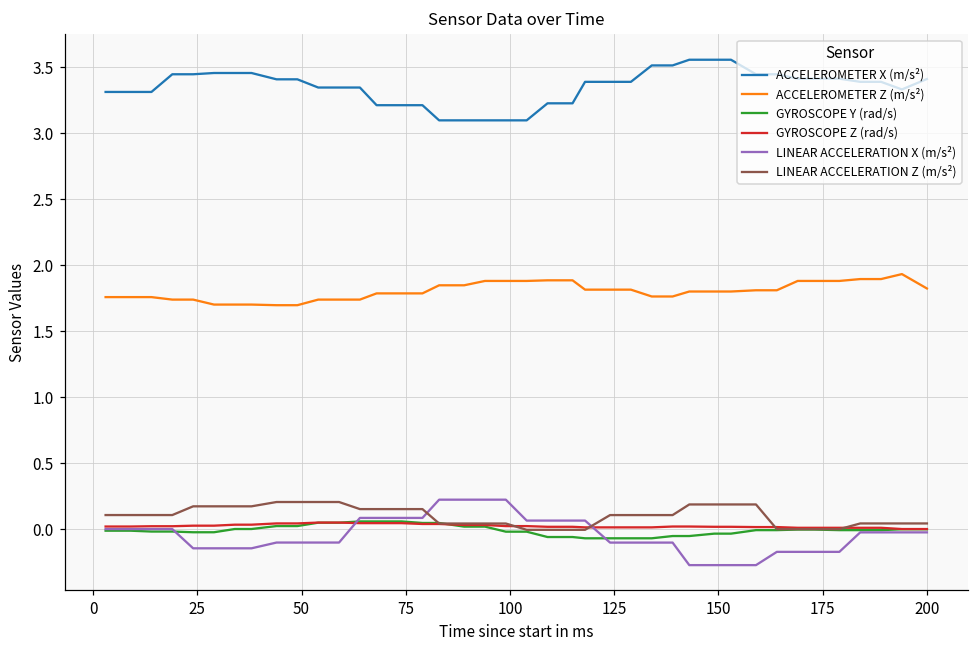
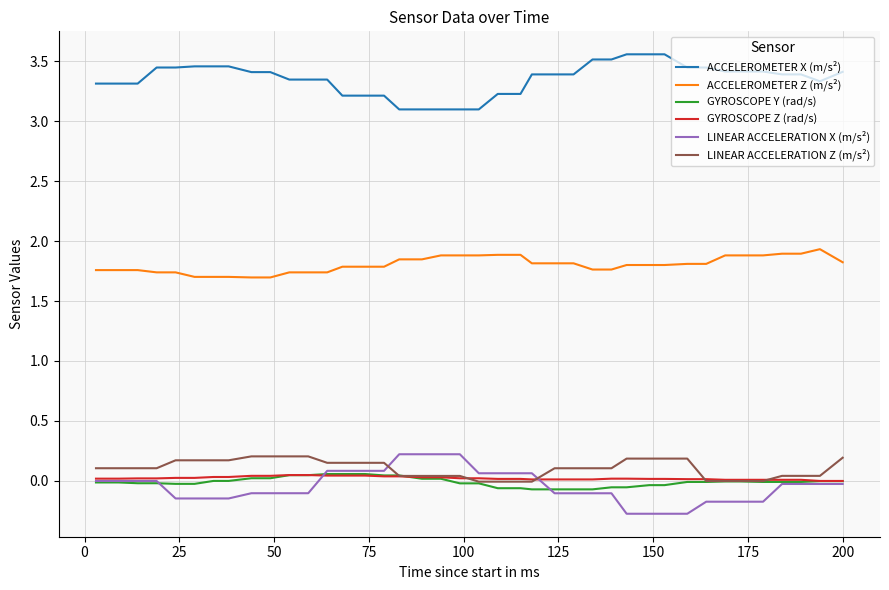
  {
    "ACCELEROMETER Z (m/s²)": {
      "200": 1.82
    },
    "LINEAR ACCELERATION X (m/s²)": {
      "200": -0.03
    },
    "LINEAR ACCELERATION Z (m/s²)": {
-     "200": 0.04
+     "200": 0.19
    }
  }
